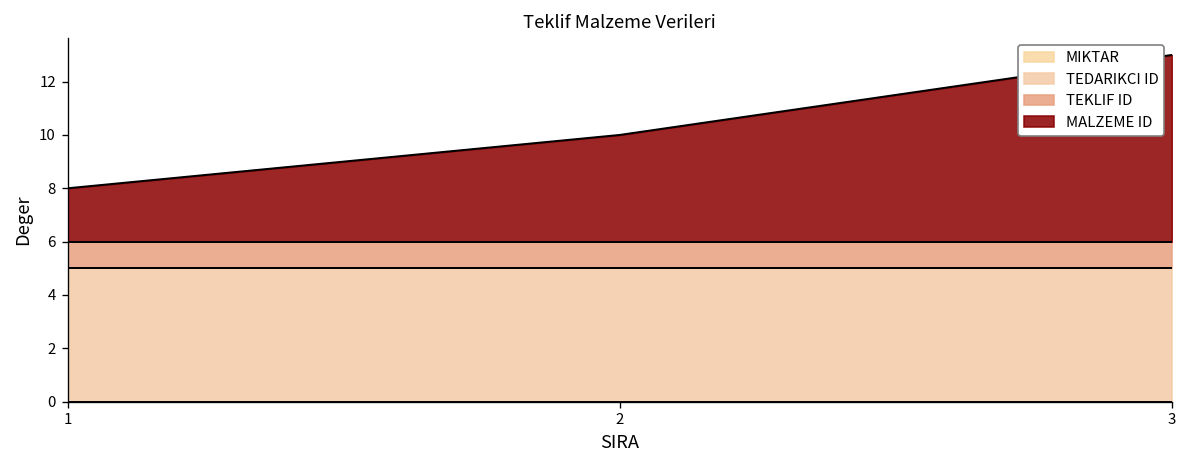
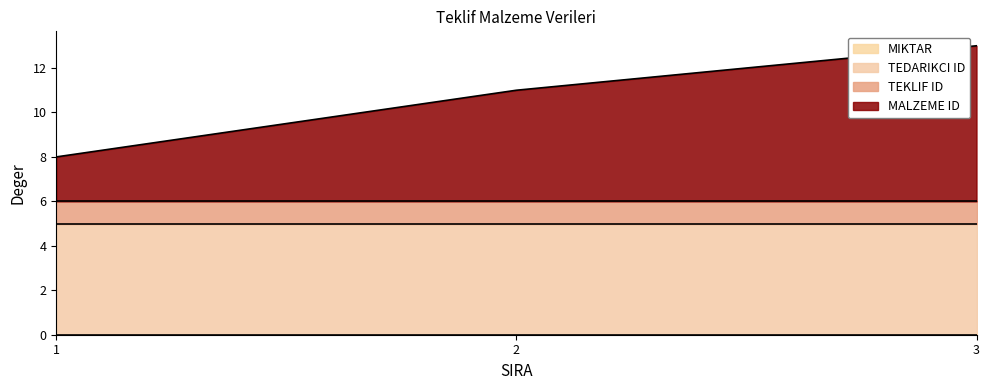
  {
    "MALZEME ID": {
      "1": 2,
-     "2": 4,
+     "2": 5,
      "3": 7
    }
  }
